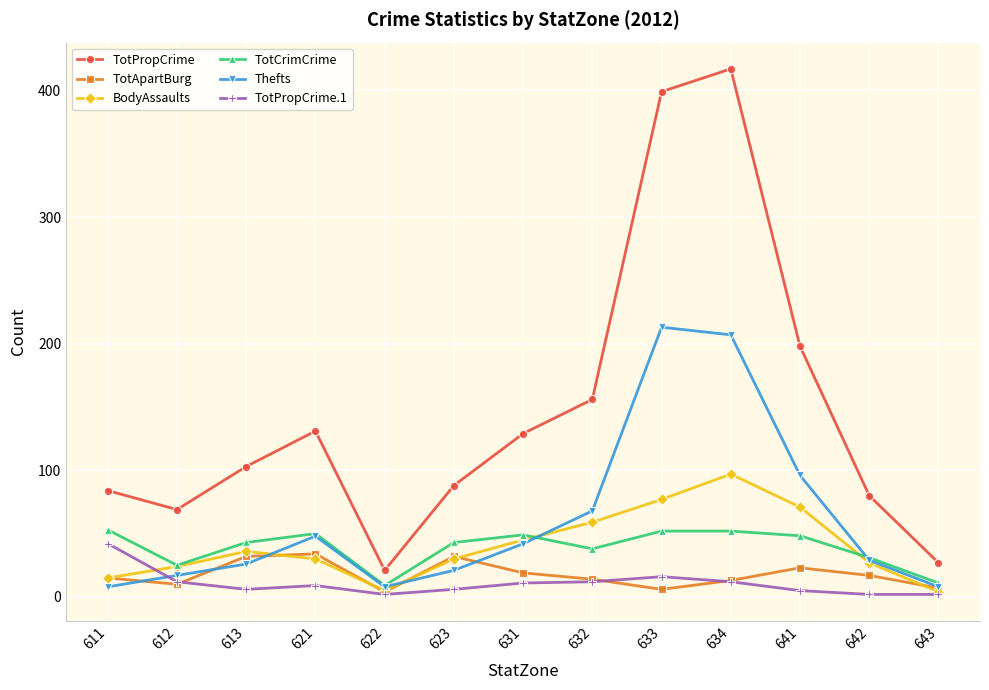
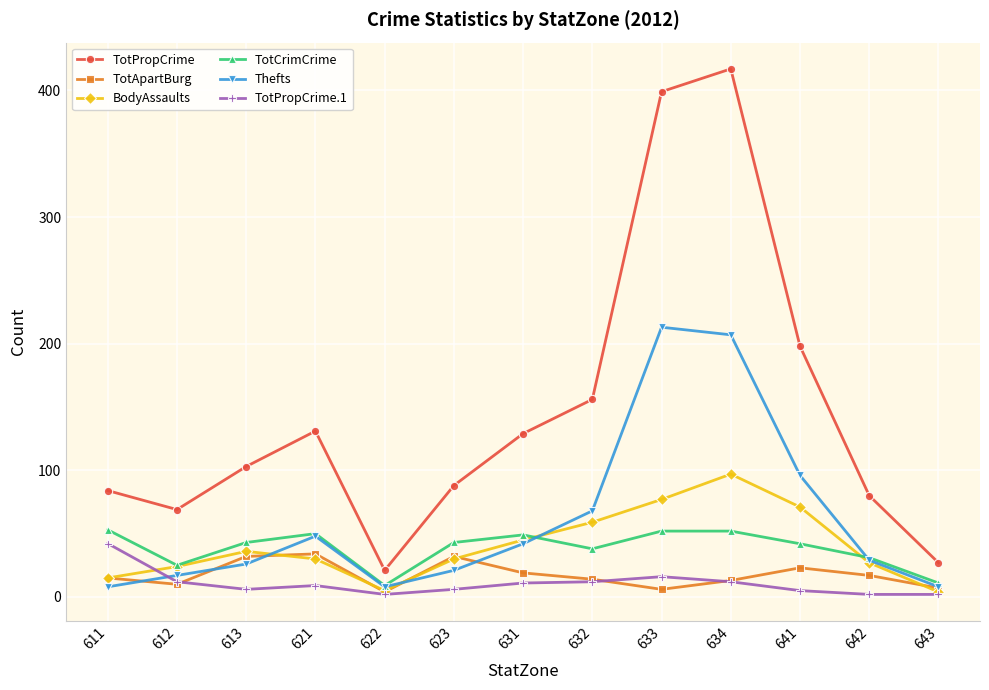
  {
    "BodyAssaults": {
      "613": 36,
      "621": 30,
      "623": 30,
      "631": 45,
      "632": 59,
      "633": 77,
      "634": 97,
      "641": 71,
      "642": 27
    },
    "TotCrimCrime": {
      "611": 53,
      "613": 43,
      "621": 50,
      "623": 43,
      "631": 49,
      "632": 38,
      "633": 52,
      "634": 52,
-     "641": 48,
+     "641": 42,
      "643": 11
    },
    "Thefts": {
      "611": 8,
      "612": 17,
      "613": 26,
      "621": 48,
      "623": 21,
      "631": 42,
      "632": 68,
      "633": 213,
      "634": 207,
      "641": 96
    },
    "TotPropCrime.1": {
      "611": 42,
      "612": 12,
      "613": 6,
      "621": 9,
      "623": 6,
      "631": 11,
      "633": 16,
      "641": 5,
      "642": 2
    }
  }
